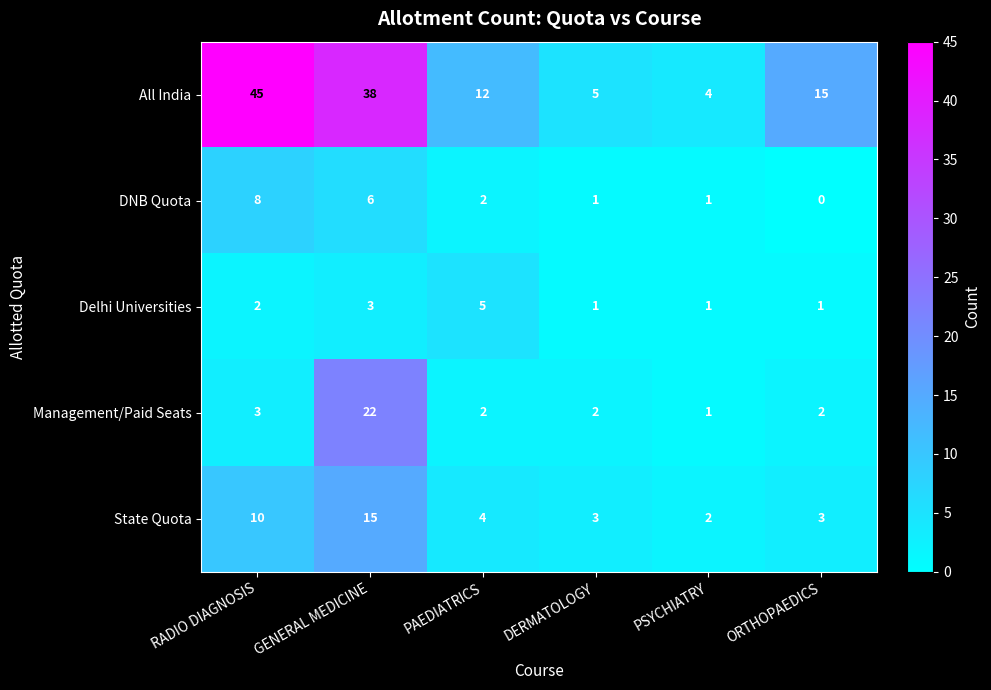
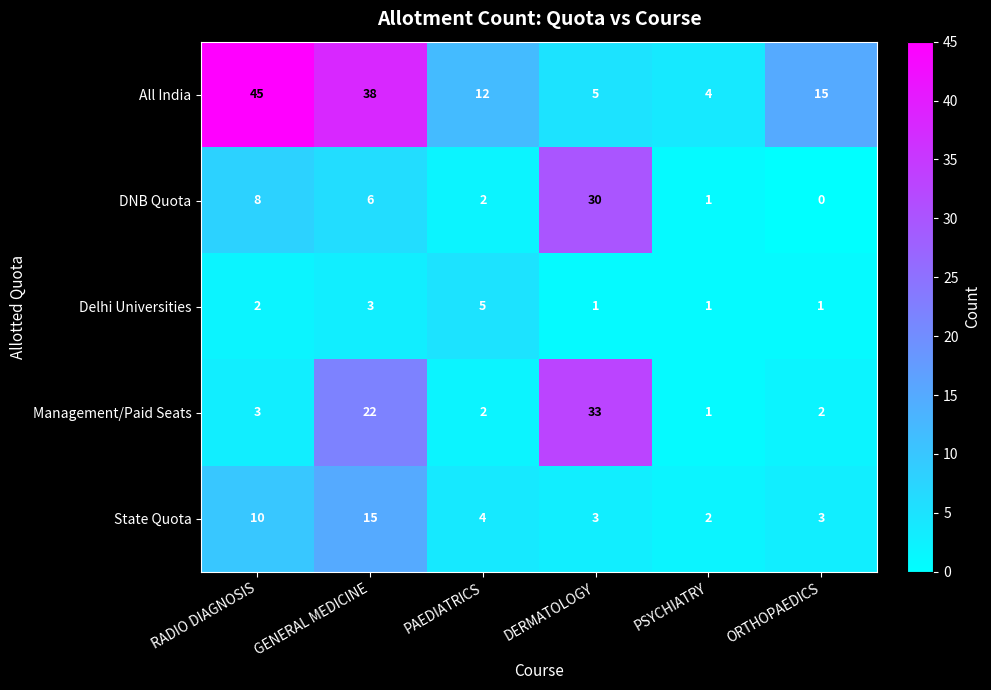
  {
    "All India": {
      "RADIO DIAGNOSIS": 45,
      "GENERAL MEDICINE": 38,
      "PAEDIATRICS": 12,
      "DERMATOLOGY": 5,
      "PSYCHIATRY": 4,
      "ORTHOPAEDICS": 15
    },
    "DNB Quota": {
      "RADIO DIAGNOSIS": 8,
      "GENERAL MEDICINE": 6,
      "PAEDIATRICS": 2,
-     "DERMATOLOGY": 1,
+     "DERMATOLOGY": 30,
      "PSYCHIATRY": 1,
      "ORTHOPAEDICS": 0
    },
    "Delhi Universities": {
      "RADIO DIAGNOSIS": 2,
      "GENERAL MEDICINE": 3,
      "PAEDIATRICS": 5,
      "DERMATOLOGY": 1,
      "PSYCHIATRY": 1,
      "ORTHOPAEDICS": 1
    },
    "Management/Paid Seats": {
      "RADIO DIAGNOSIS": 3,
      "GENERAL MEDICINE": 22,
      "PAEDIATRICS": 2,
-     "DERMATOLOGY": 2,
+     "DERMATOLOGY": 33,
      "PSYCHIATRY": 1,
      "ORTHOPAEDICS": 2
    },
    "State Quota": {
      "RADIO DIAGNOSIS": 10,
      "GENERAL MEDICINE": 15,
      "PAEDIATRICS": 4,
      "DERMATOLOGY": 3,
      "PSYCHIATRY": 2,
      "ORTHOPAEDICS": 3
    }
  }
